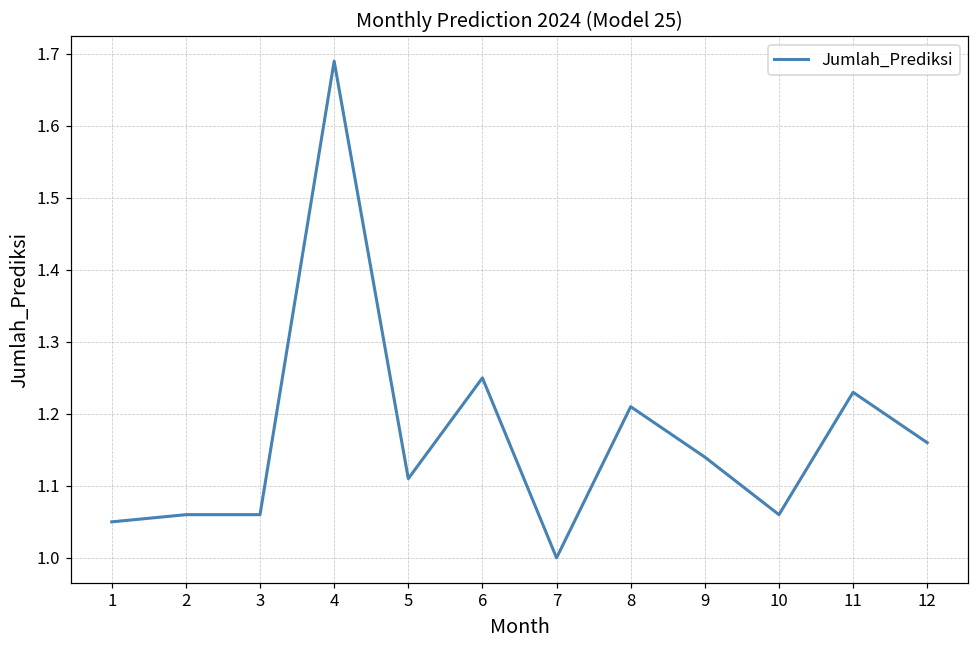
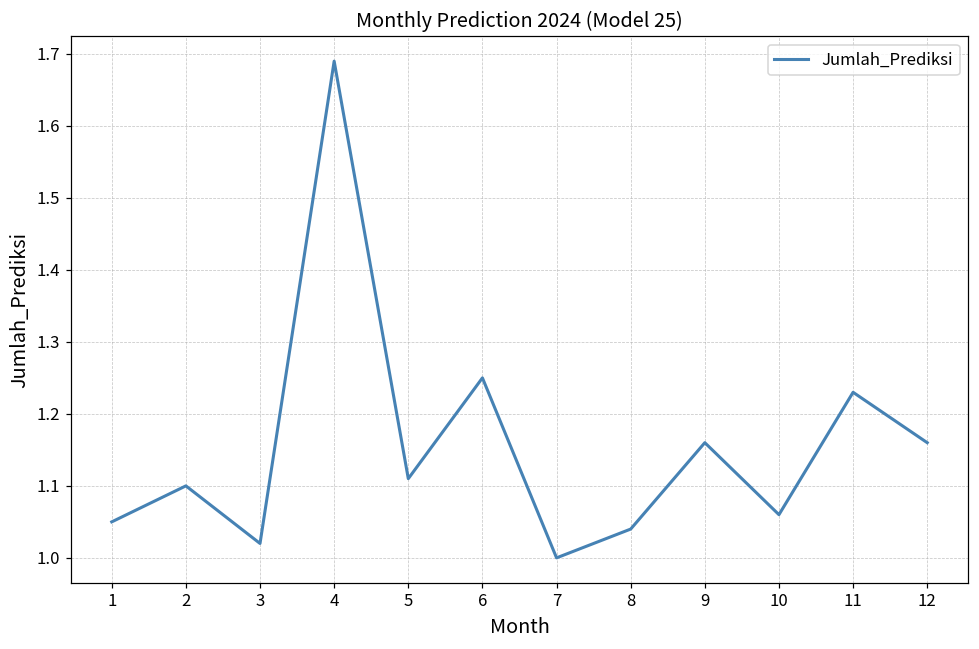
  {
    "1": 1.05,
-   "2": 1.06,
-   "3": 1.06,
+   "2": 1.10,
+   "3": 1.02,
    "4": 1.69,
    "5": 1.11,
    "6": 1.25,
    "7": 1.00,
-   "8": 1.21,
-   "9": 1.14,
+   "8": 1.04,
+   "9": 1.16,
    "10": 1.06,
    "11": 1.23,
    "12": 1.16
  }
